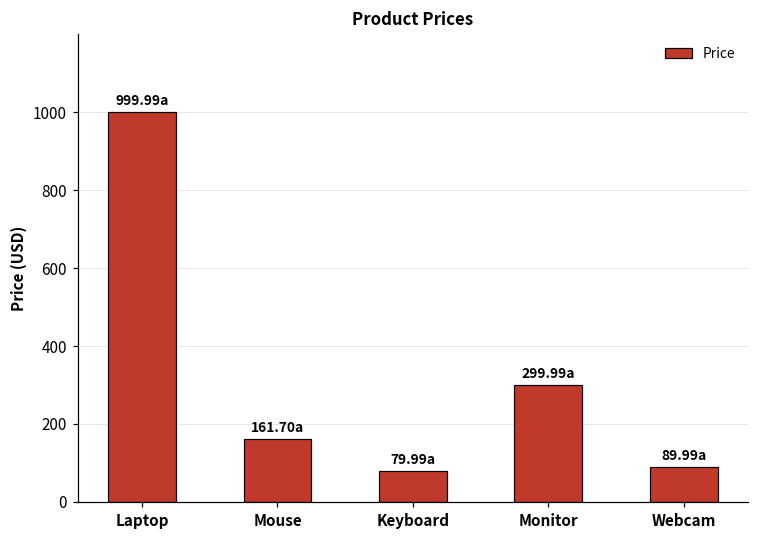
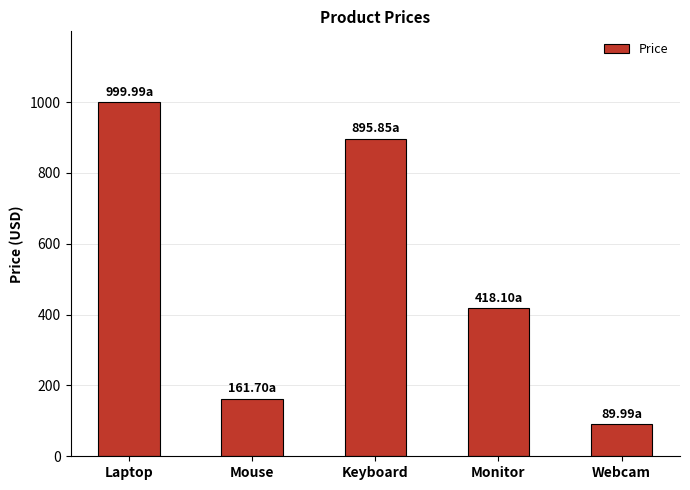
  {
    "Laptop": "999.99a",
    "Mouse": "161.70a",
-   "Keyboard": "79.99a",
-   "Monitor": "299.99a",
+   "Keyboard": "895.85a",
+   "Monitor": "418.10a",
    "Webcam": "89.99a"
  }
